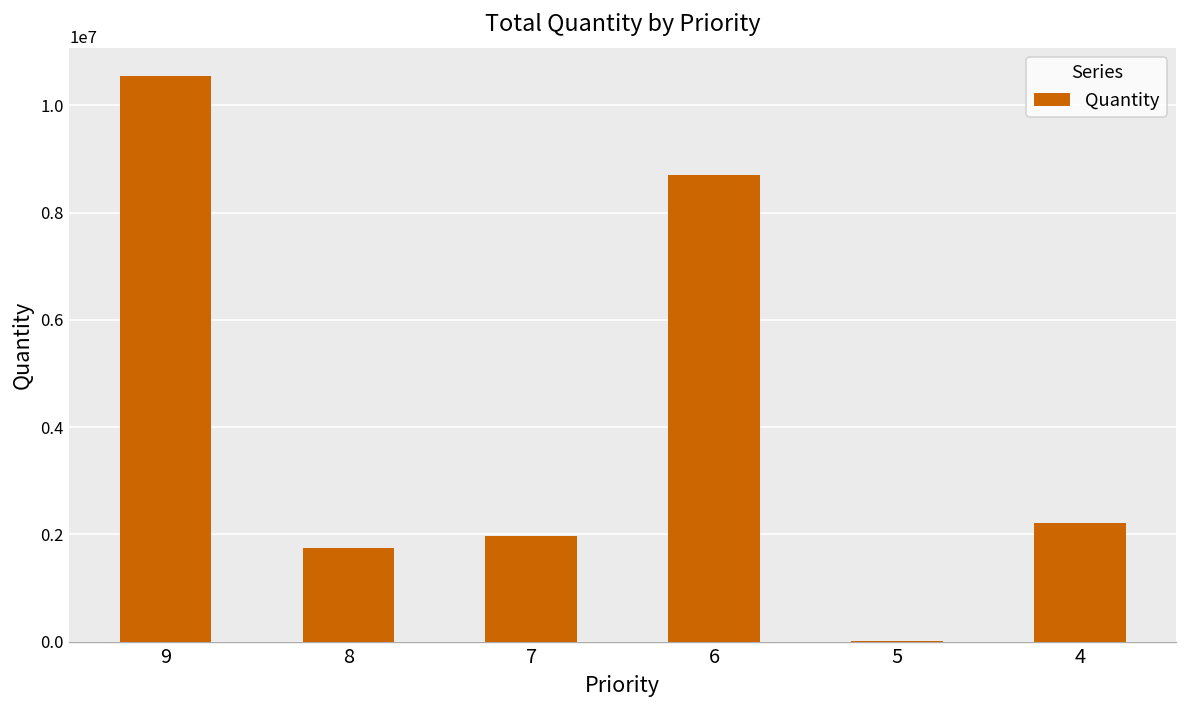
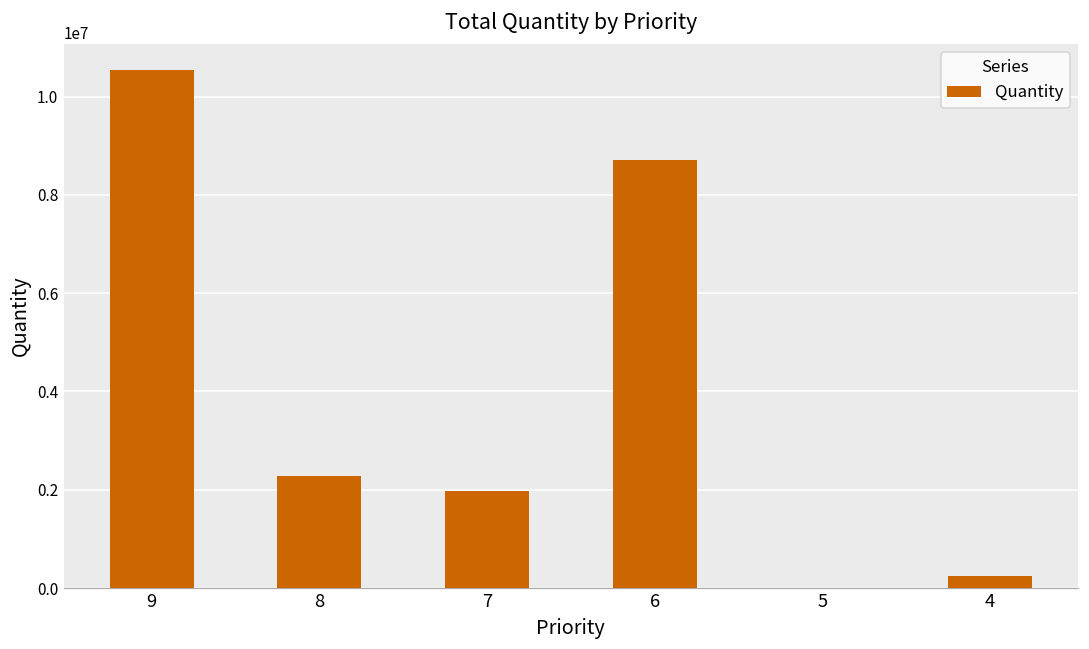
  {
    "9": 10500000,
-   "8": 1800000,
+   "8": 2300000,
    "7": 2000000,
    "6": 8700000,
-   "4": 2200000
+   "4": 200000
  }
